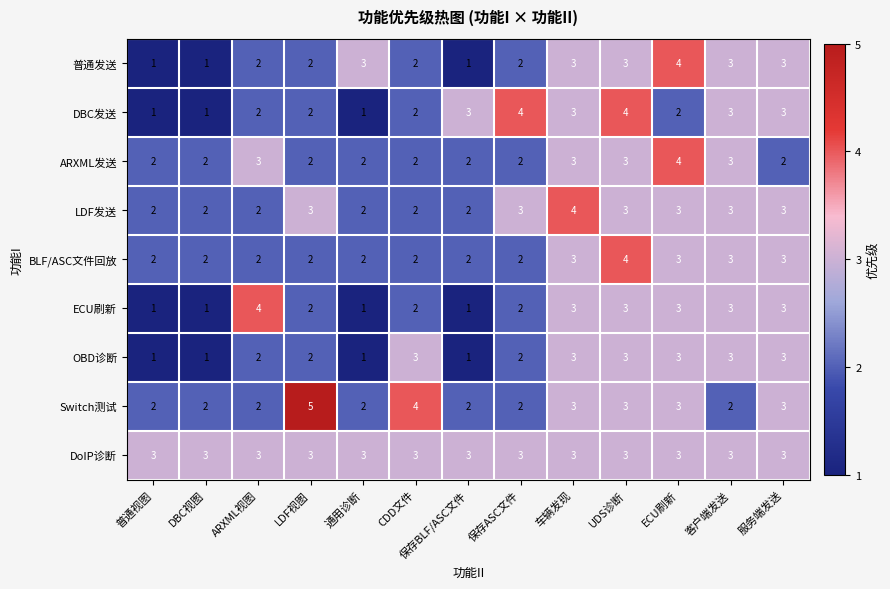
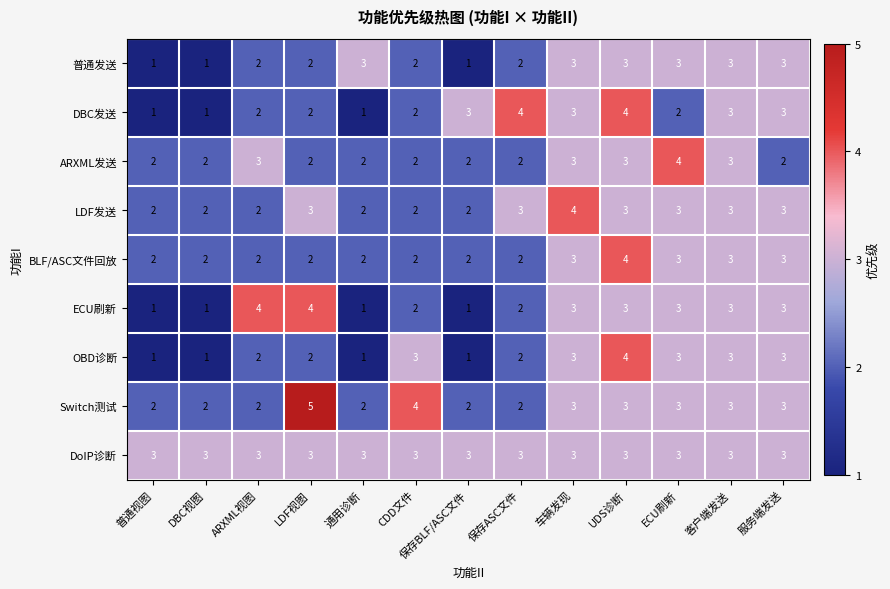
  {
    "普通发送": {
      "普通视图": 1,
      "DBC视图": 1,
      "ARXML视图": 2,
      "LDF视图": 2,
      "通用诊断": 3,
      "CDD文件": 2,
      "保存BLF/ASC文件": 1,
      "保存ASC文件": 2,
      "车辆发现": 3,
      "UDS诊断": 3,
-     "ECU刷新": 4,
+     "ECU刷新": 3,
      "客户端发送": 3,
      "服务端发送": 3
    },
    "DBC发送": {
      "普通视图": 1,
      "DBC视图": 1,
      "ARXML视图": 2,
      "LDF视图": 2,
      "通用诊断": 1,
      "CDD文件": 2,
      "保存BLF/ASC文件": 3,
      "保存ASC文件": 4,
      "车辆发现": 3,
      "UDS诊断": 4,
      "ECU刷新": 2,
      "客户端发送": 3,
      "服务端发送": 3
    },
    "ARXML发送": {
      "普通视图": 2,
      "DBC视图": 2,
      "ARXML视图": 3,
      "LDF视图": 2,
      "通用诊断": 2,
      "CDD文件": 2,
      "保存BLF/ASC文件": 2,
      "保存ASC文件": 2,
      "车辆发现": 3,
      "UDS诊断": 3,
      "ECU刷新": 4,
      "客户端发送": 3,
      "服务端发送": 2
    },
    "LDF发送": {
      "普通视图": 2,
      "DBC视图": 2,
      "ARXML视图": 2,
      "LDF视图": 3,
      "通用诊断": 2,
      "CDD文件": 2,
      "保存BLF/ASC文件": 2,
      "保存ASC文件": 3,
      "车辆发现": 4,
      "UDS诊断": 3,
      "ECU刷新": 3,
      "客户端发送": 3,
      "服务端发送": 3
    },
    "BLF/ASC文件回放": {
      "普通视图": 2,
      "DBC视图": 2,
      "ARXML视图": 2,
      "LDF视图": 2,
      "通用诊断": 2,
      "CDD文件": 2,
      "保存BLF/ASC文件": 2,
      "保存ASC文件": 2,
      "车辆发现": 3,
      "UDS诊断": 4,
      "ECU刷新": 3,
      "客户端发送": 3,
      "服务端发送": 3
    },
    "ECU刷新": {
      "普通视图": 1,
      "DBC视图": 1,
      "ARXML视图": 4,
-     "LDF视图": 2,
+     "LDF视图": 4,
      "通用诊断": 1,
      "CDD文件": 2,
      "保存BLF/ASC文件": 1,
      "保存ASC文件": 2,
      "车辆发现": 3,
      "UDS诊断": 3,
      "ECU刷新": 3,
      "客户端发送": 3,
      "服务端发送": 3
    },
    "OBD诊断": {
      "普通视图": 1,
      "DBC视图": 1,
      "ARXML视图": 2,
      "LDF视图": 2,
      "通用诊断": 1,
      "CDD文件": 3,
      "保存BLF/ASC文件": 1,
      "保存ASC文件": 2,
      "车辆发现": 3,
-     "UDS诊断": 3,
+     "UDS诊断": 4,
      "ECU刷新": 3,
      "客户端发送": 3,
      "服务端发送": 3
    },
    "Switch测试": {
      "普通视图": 2,
      "DBC视图": 2,
      "ARXML视图": 2,
      "LDF视图": 5,
      "通用诊断": 2,
      "CDD文件": 4,
      "保存BLF/ASC文件": 2,
      "保存ASC文件": 2,
      "车辆发现": 3,
      "UDS诊断": 3,
      "ECU刷新": 3,
-     "客户端发送": 2,
+     "客户端发送": 3,
      "服务端发送": 3
    },
    "DoIP诊断": {
      "普通视图": 3,
      "DBC视图": 3,
      "ARXML视图": 3,
      "LDF视图": 3,
      "通用诊断": 3,
      "CDD文件": 3,
      "保存BLF/ASC文件": 3,
      "保存ASC文件": 3,
      "车辆发现": 3,
      "UDS诊断": 3,
      "ECU刷新": 3,
      "客户端发送": 3,
      "服务端发送": 3
    }
  }
